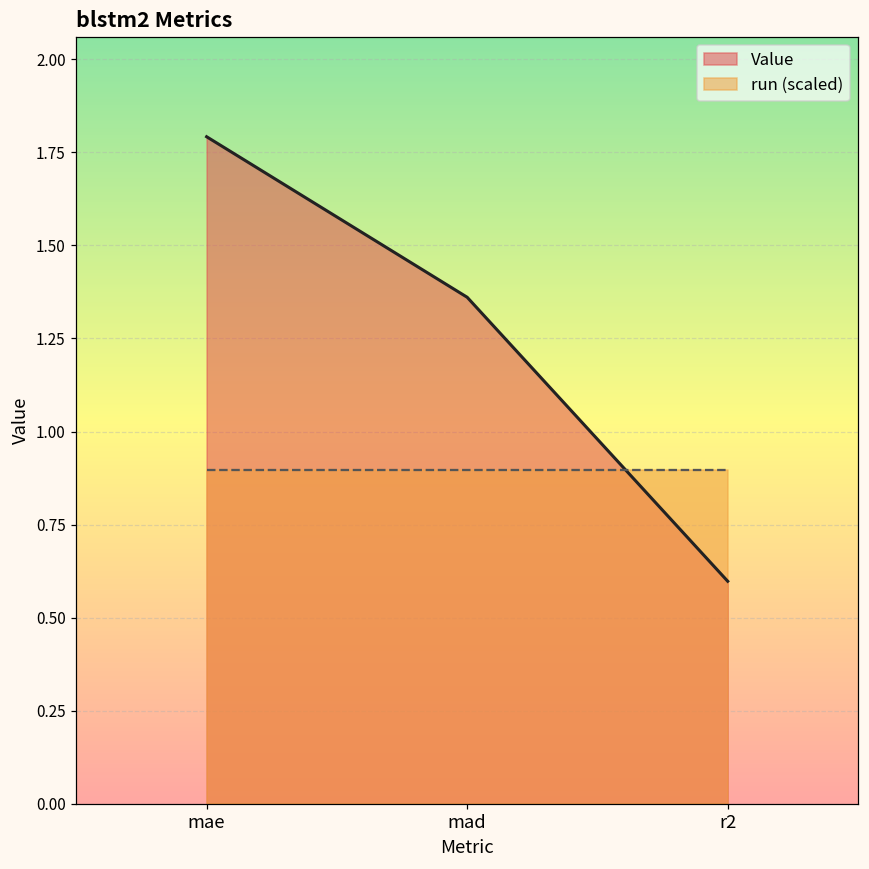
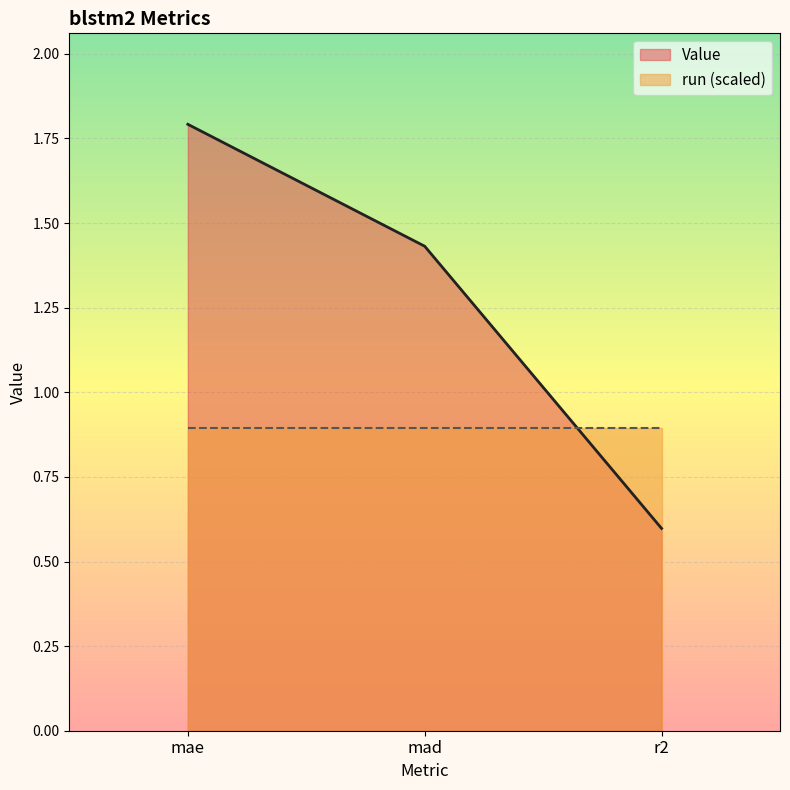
  {
    "Value": {
      "mae": 1.79,
-     "mad": 1.36,
+     "mad": 1.43,
      "r2": 0.60
    },
    "run (scaled)": {
      "mae": 0.90,
      "mad": 0.90,
      "r2": 0.90
    }
  }
